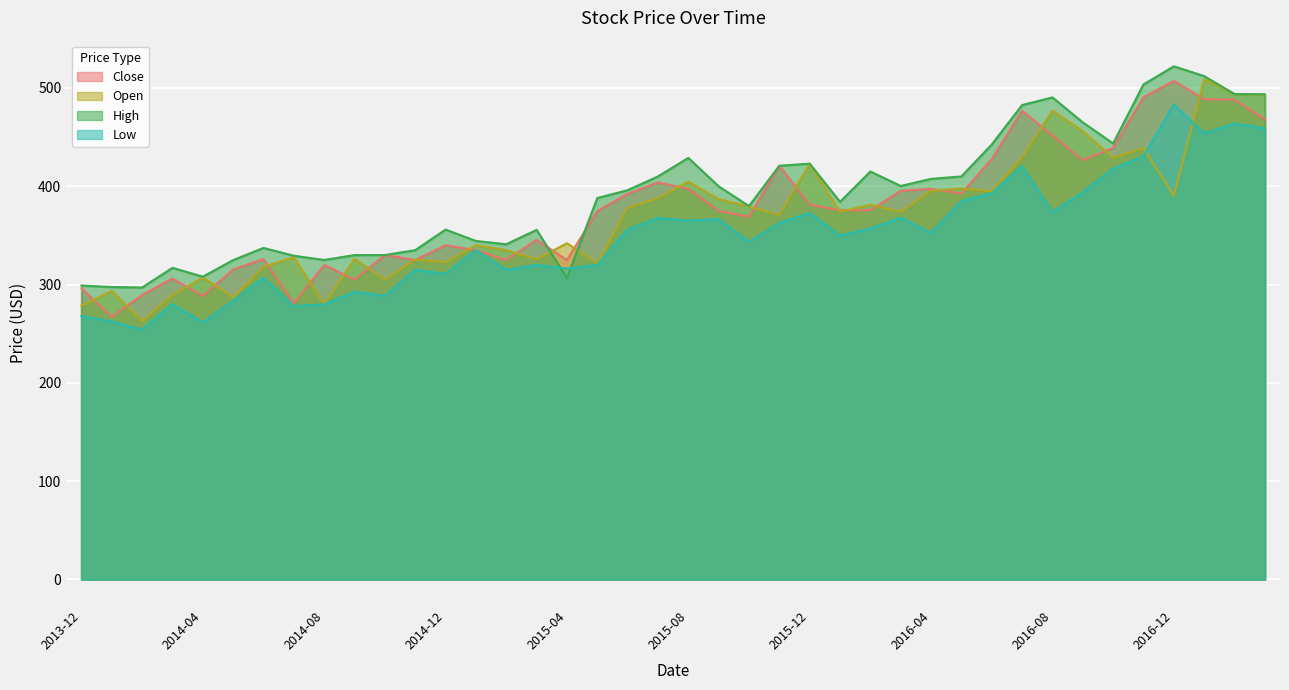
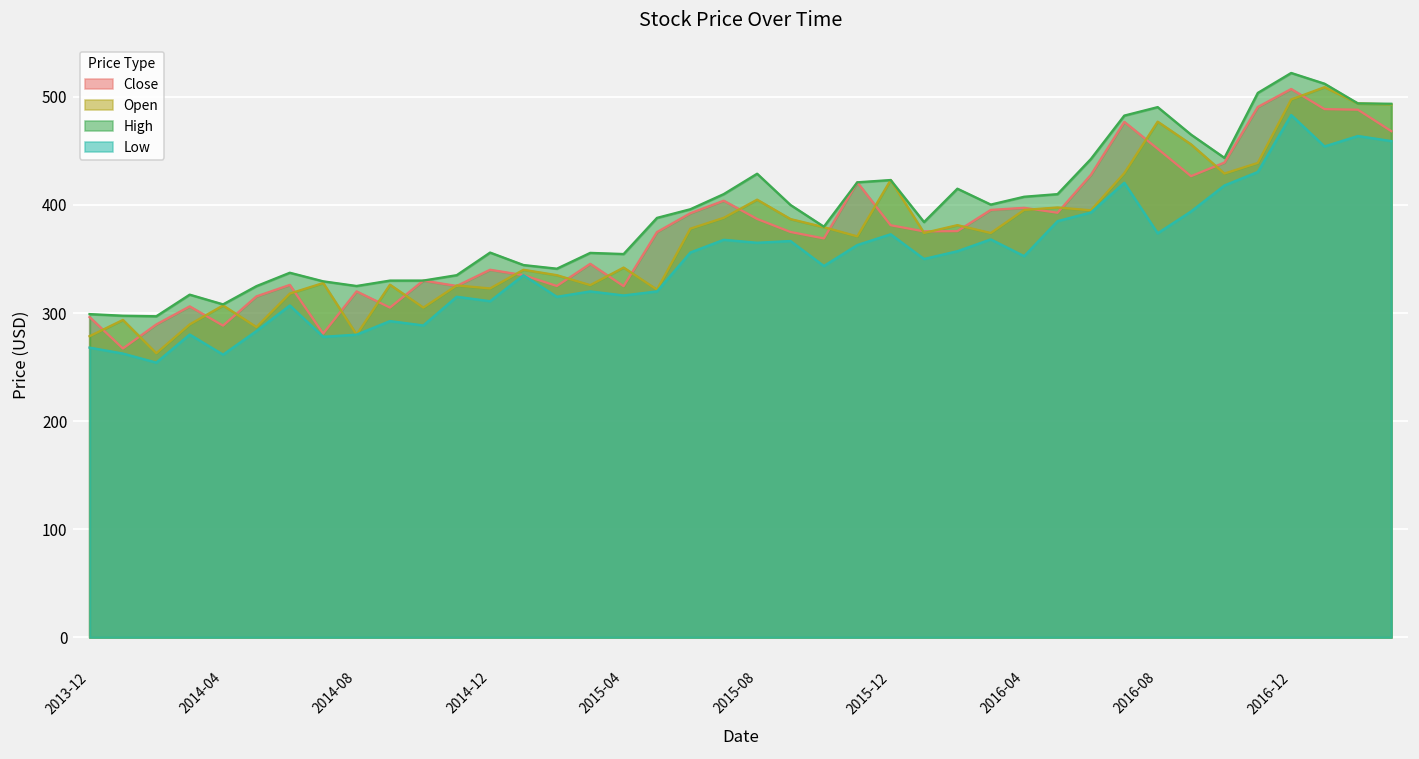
  {
    "Close": {
      "2013-12": 300,
      "2014-04": 290,
      "2014-08": 320,
      "2014-12": 340,
      "2015-04": 320,
-     "2015-08": 400,
+     "2015-08": 390,
      "2015-12": 380,
      "2016-08": 450,
      "2016-12": 510
    },
    "Open": {
      "2013-12": 280,
      "2014-12": 320,
      "2015-04": 340,
      "2015-08": 400,
      "2016-08": 480,
-     "2016-12": 390
+     "2016-12": 500
    },
    "High": {
      "2013-12": 300,
      "2014-08": 320,
      "2014-12": 360,
-     "2015-04": 310,
+     "2015-04": 350,
      "2015-08": 430,
      "2016-04": 410,
      "2016-08": 490,
      "2016-12": 520
    },
    "Low": {
      "2013-12": 270,
      "2014-04": 260,
      "2014-12": 310,
      "2015-04": 320,
      "2015-08": 370,
      "2015-12": 370,
      "2016-04": 350,
      "2016-08": 370,
      "2016-12": 480
    }
  }
